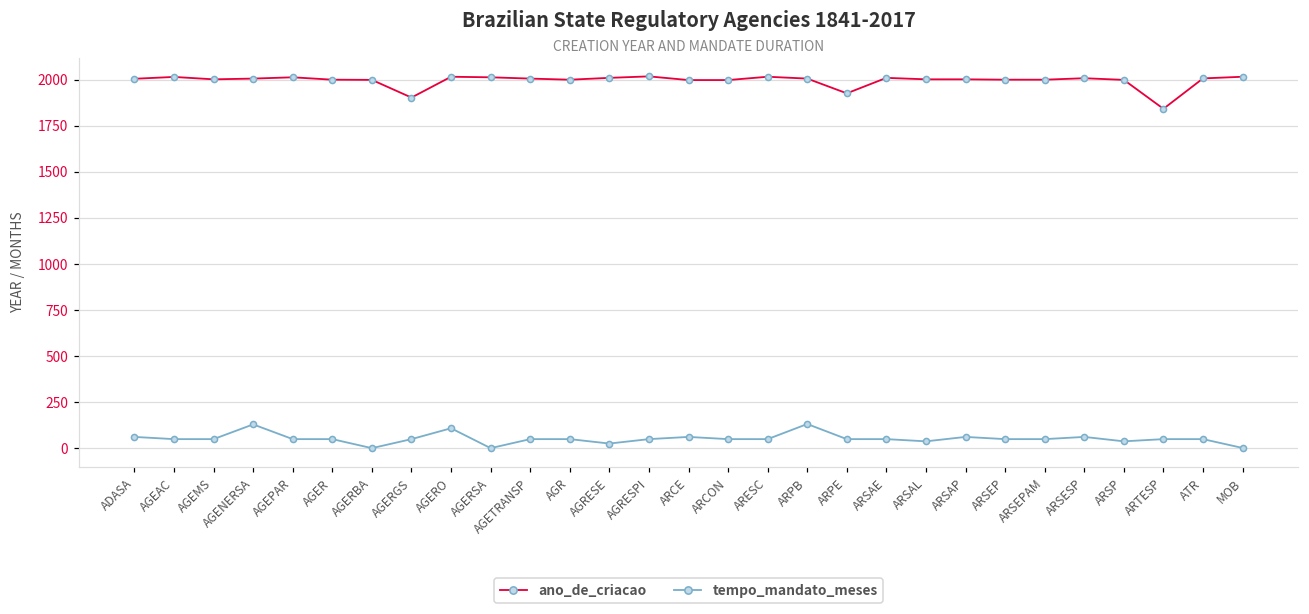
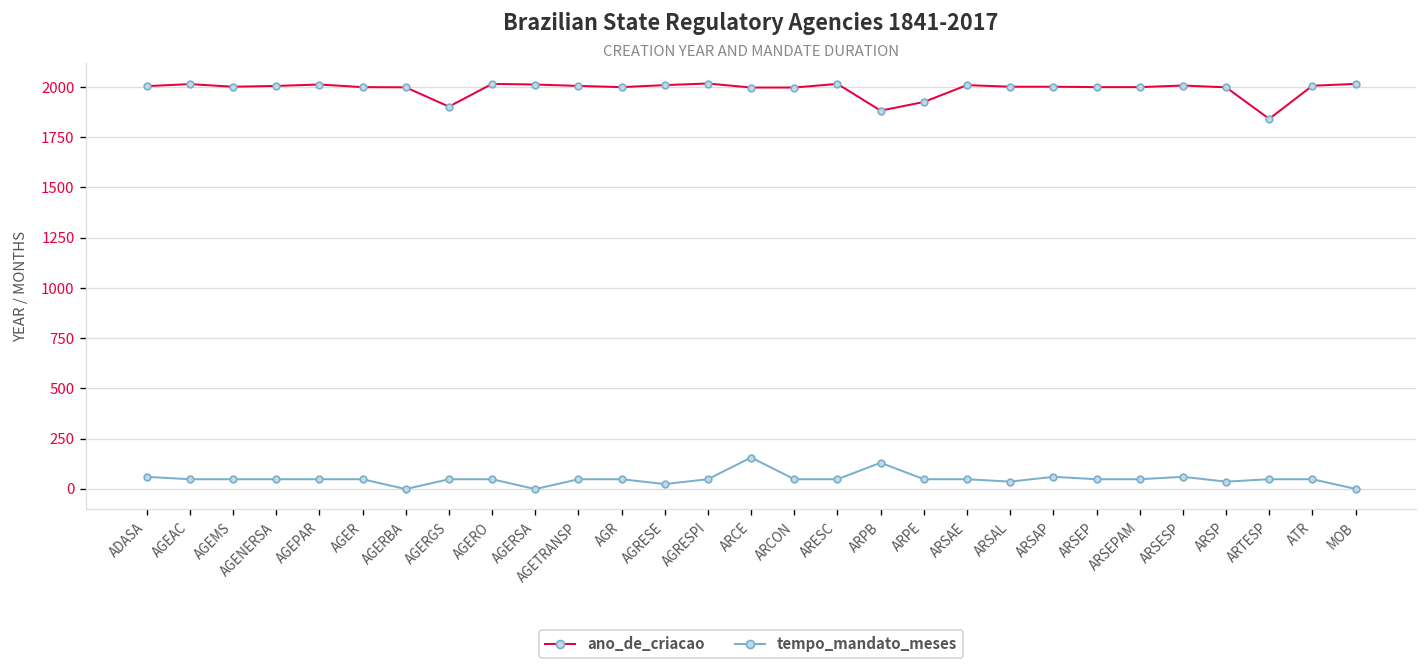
  {
    "ano_de_criacao": {
      "ADASA": 2000,
      "AGEAC": 2010,
      "AGEMS": 2000,
      "AGENERSA": 2010,
      "AGEPAR": 2010,
      "AGER": 2000,
      "AGERBA": 2000,
      "AGERGS": 1900,
      "AGERO": 2020,
      "AGERSA": 2010,
      "AGETRANSP": 2010,
      "AGR": 2000,
      "AGRESE": 2010,
      "AGRESPI": 2020,
      "ARCE": 2000,
      "ARCON": 2000,
      "ARESC": 2020,
-     "ARPB": 2010,
+     "ARPB": 1880,
      "ARPE": 1930,
      "ARSAE": 2010,
      "ARSAL": 2000,
      "ARSAP": 2000,
      "ARSEP": 2000,
      "ARSEPAM": 2000,
      "ARSESP": 2010,
      "ARSP": 2000,
      "ARTESP": 1840,
      "ATR": 2010,
      "MOB": 2020
    },
    "tempo_mandato_meses": {
      "ADASA": 60,
      "AGEAC": 50,
      "AGEMS": 50,
-     "AGENERSA": 130,
+     "AGENERSA": 50,
      "AGEPAR": 50,
      "AGER": 50,
      "AGERBA": 0,
      "AGERGS": 50,
-     "AGERO": 110,
+     "AGERO": 50,
      "AGERSA": 0,
      "AGETRANSP": 50,
      "AGR": 50,
      "AGRESE": 20,
      "AGRESPI": 50,
-     "ARCE": 60,
+     "ARCE": 160,
      "ARCON": 50,
      "ARESC": 50,
      "ARPB": 130,
      "ARPE": 50,
      "ARSAE": 50,
      "ARSAL": 40,
      "ARSAP": 60,
      "ARSEP": 50,
      "ARSEPAM": 50,
      "ARSESP": 60,
      "ARSP": 40,
      "ARTESP": 50,
      "ATR": 50,
      "MOB": 0
    }
  }
